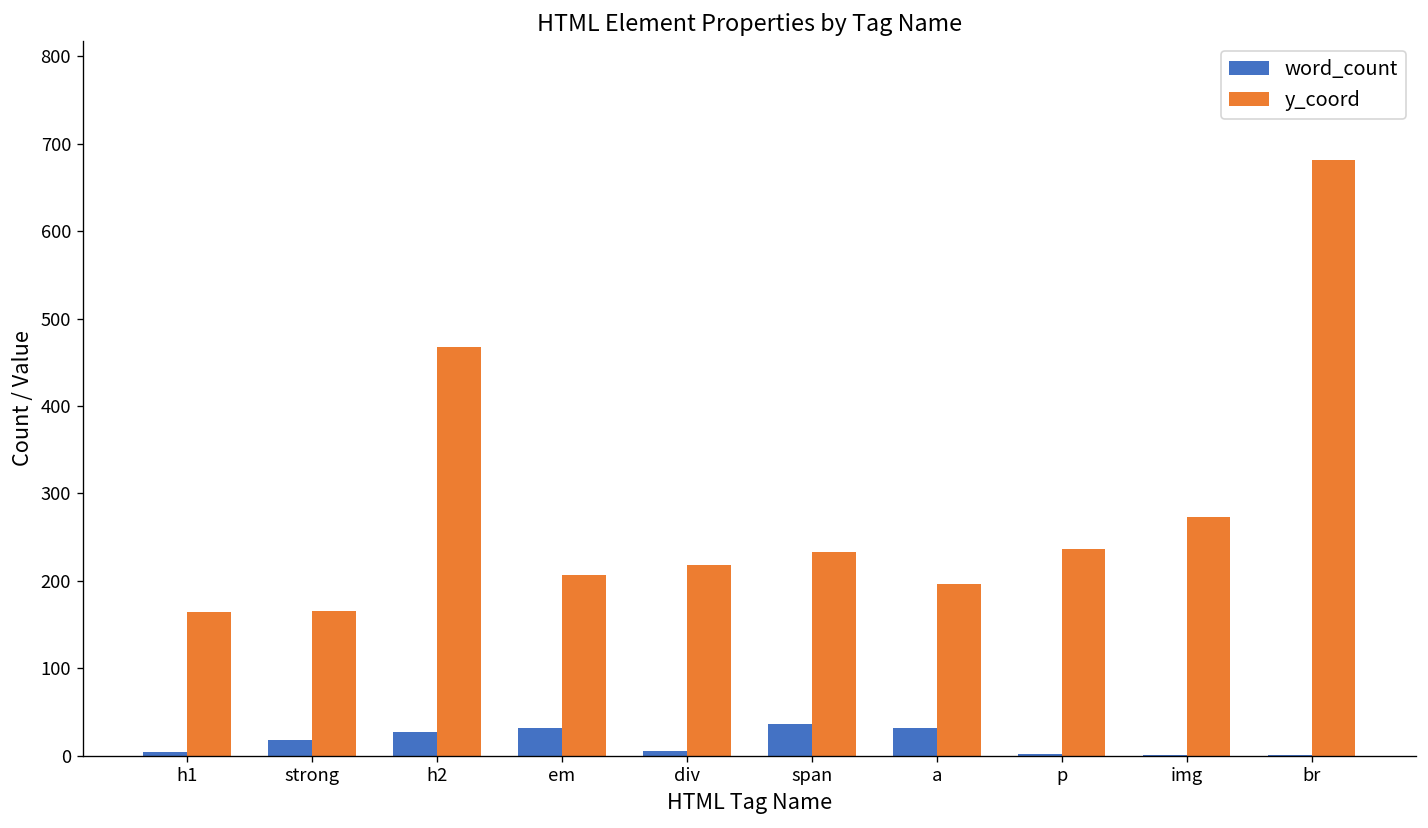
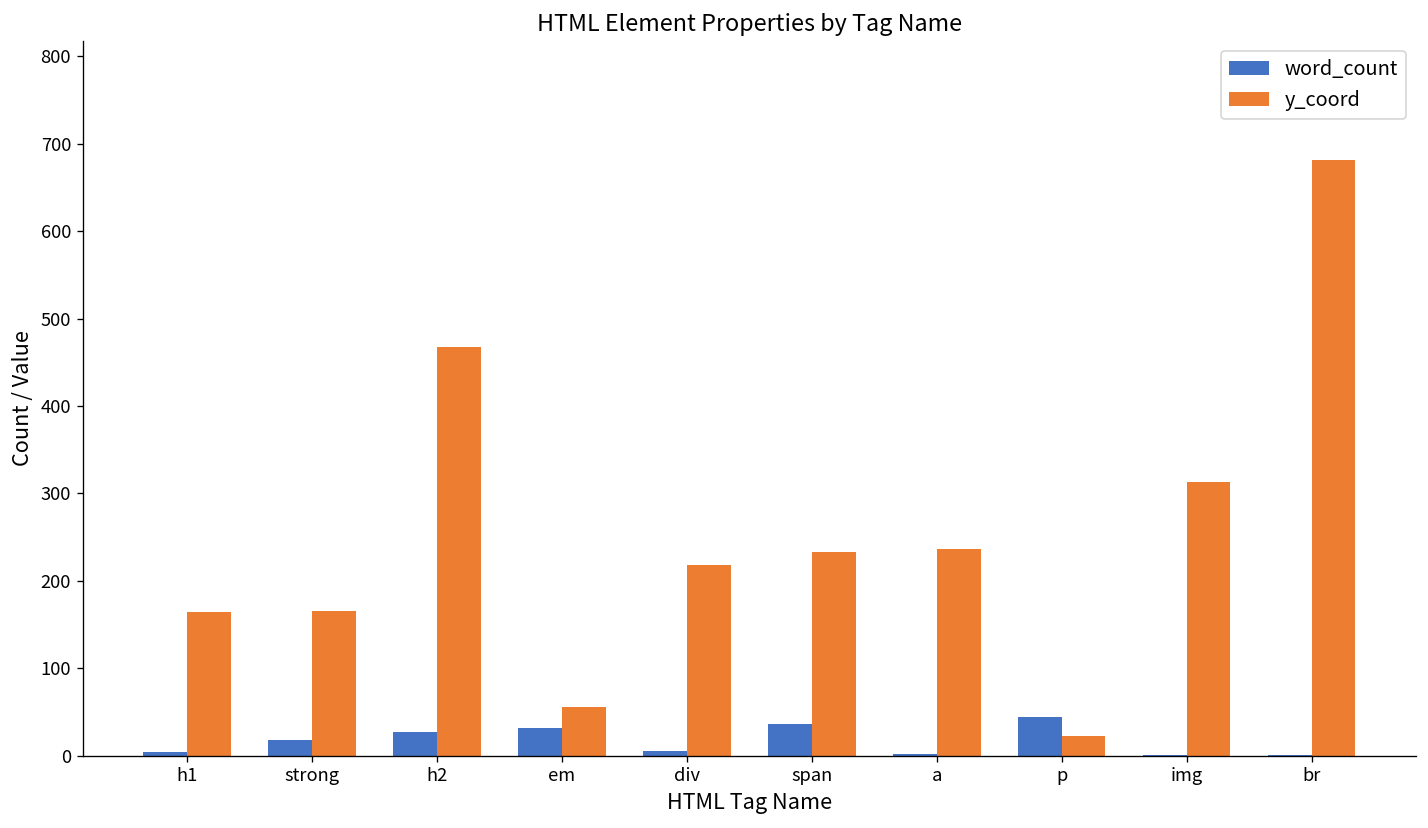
  {
    "word_count": {
      "h1": 0,
      "strong": 20,
      "h2": 30,
      "em": 30,
      "div": 10,
      "span": 40,
-     "a": 30,
-     "p": 0
+     "a": 0,
+     "p": 40
    },
    "y_coord": {
      "h1": 160,
      "strong": 170,
      "h2": 470,
-     "em": 210,
+     "em": 60,
      "div": 220,
      "span": 230,
-     "a": 200,
-     "p": 240,
-     "img": 270,
+     "a": 240,
+     "p": 20,
+     "img": 310,
      "br": 680
    }
  }
